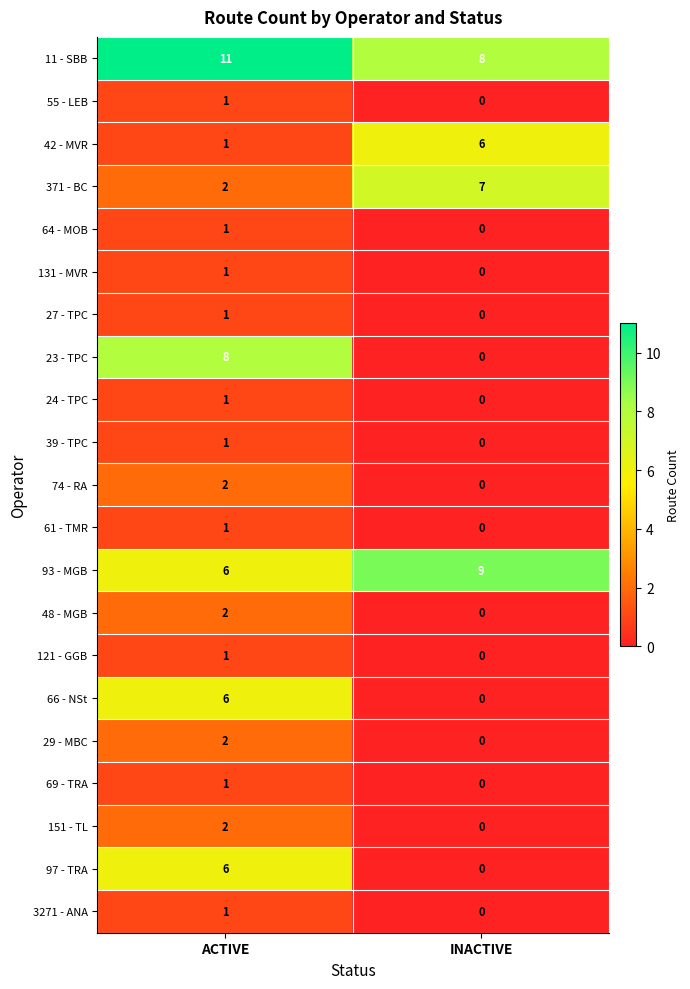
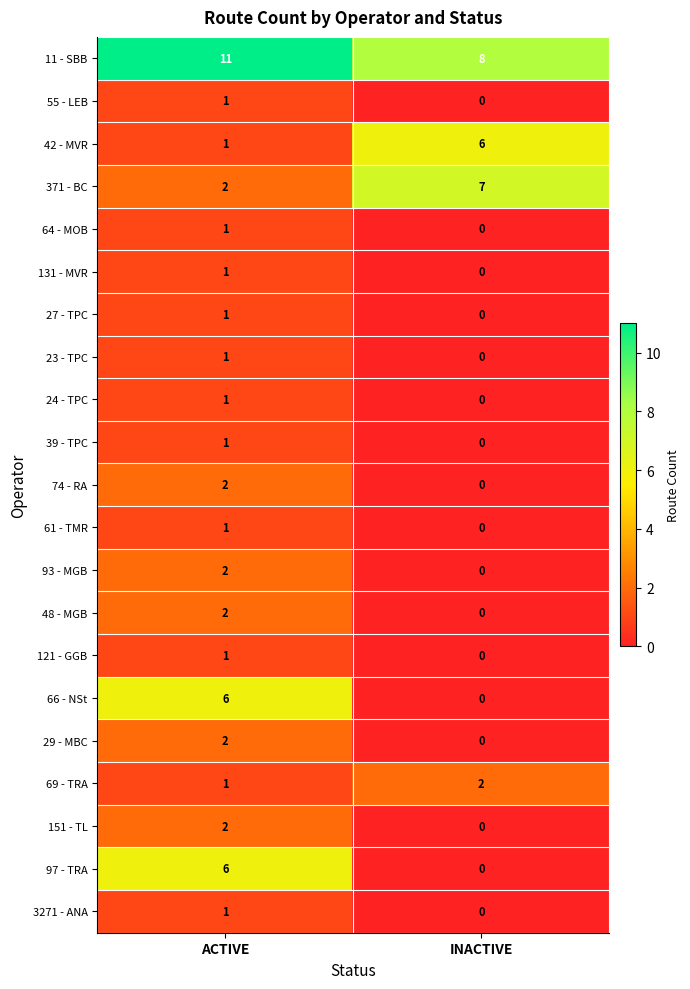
  {
    "11 - SBB": {
      "ACTIVE": 11,
      "INACTIVE": 8
    },
    "55 - LEB": {
      "ACTIVE": 1,
      "INACTIVE": 0
    },
    "42 - MVR": {
      "ACTIVE": 1,
      "INACTIVE": 6
    },
    "371 - BC": {
      "ACTIVE": 2,
      "INACTIVE": 7
    },
    "64 - MOB": {
      "ACTIVE": 1,
      "INACTIVE": 0
    },
    "131 - MVR": {
      "ACTIVE": 1,
      "INACTIVE": 0
    },
    "27 - TPC": {
      "ACTIVE": 1,
      "INACTIVE": 0
    },
    "23 - TPC": {
-     "ACTIVE": 8,
+     "ACTIVE": 1,
      "INACTIVE": 0
    },
    "24 - TPC": {
      "ACTIVE": 1,
      "INACTIVE": 0
    },
    "39 - TPC": {
      "ACTIVE": 1,
      "INACTIVE": 0
    },
    "74 - RA": {
      "ACTIVE": 2,
      "INACTIVE": 0
    },
    "61 - TMR": {
      "ACTIVE": 1,
      "INACTIVE": 0
    },
    "93 - MGB": {
-     "ACTIVE": 6,
-     "INACTIVE": 9
+     "ACTIVE": 2,
+     "INACTIVE": 0
    },
    "48 - MGB": {
      "ACTIVE": 2,
      "INACTIVE": 0
    },
    "121 - GGB": {
      "ACTIVE": 1,
      "INACTIVE": 0
    },
    "66 - NSt": {
      "ACTIVE": 6,
      "INACTIVE": 0
    },
    "29 - MBC": {
      "ACTIVE": 2,
      "INACTIVE": 0
    },
    "69 - TRA": {
      "ACTIVE": 1,
-     "INACTIVE": 0
+     "INACTIVE": 2
    },
    "151 - TL": {
      "ACTIVE": 2,
      "INACTIVE": 0
    },
    "97 - TRA": {
      "ACTIVE": 6,
      "INACTIVE": 0
    },
    "3271 - ANA": {
      "ACTIVE": 1,
      "INACTIVE": 0
    }
  }
